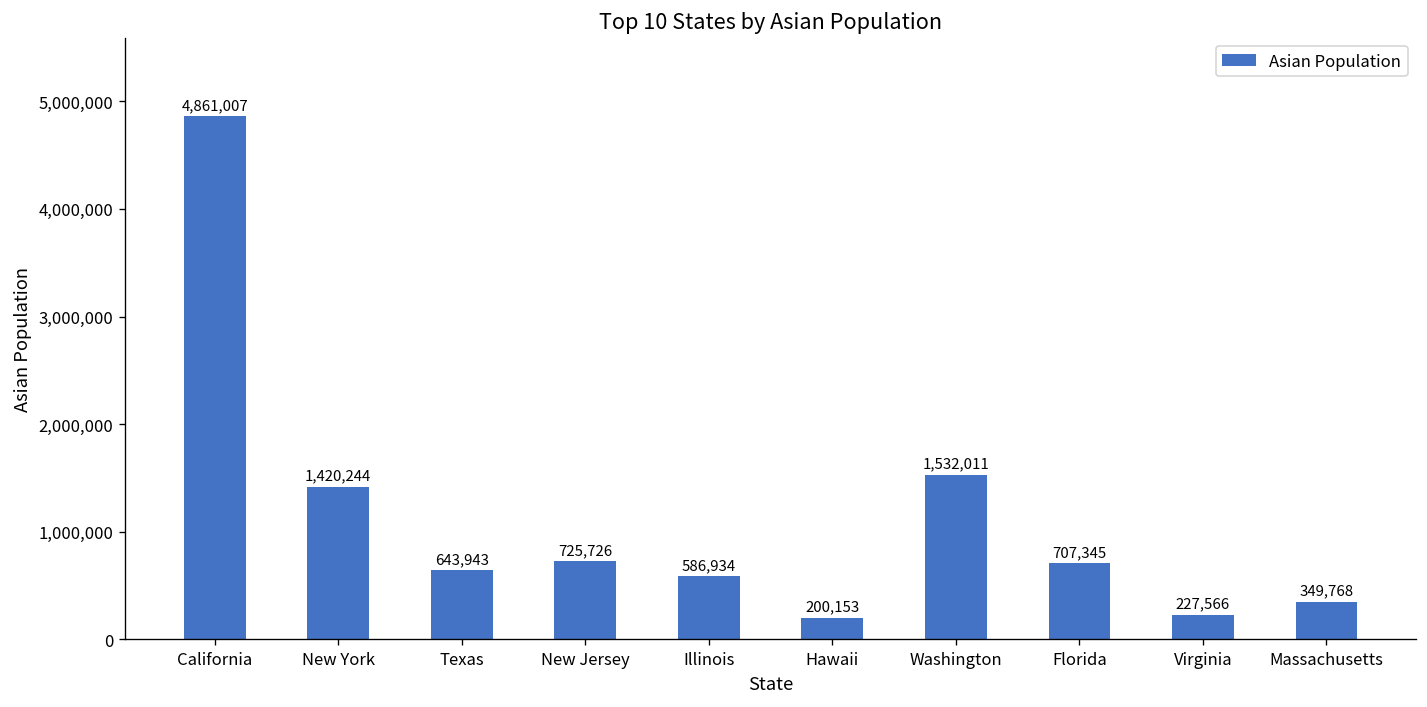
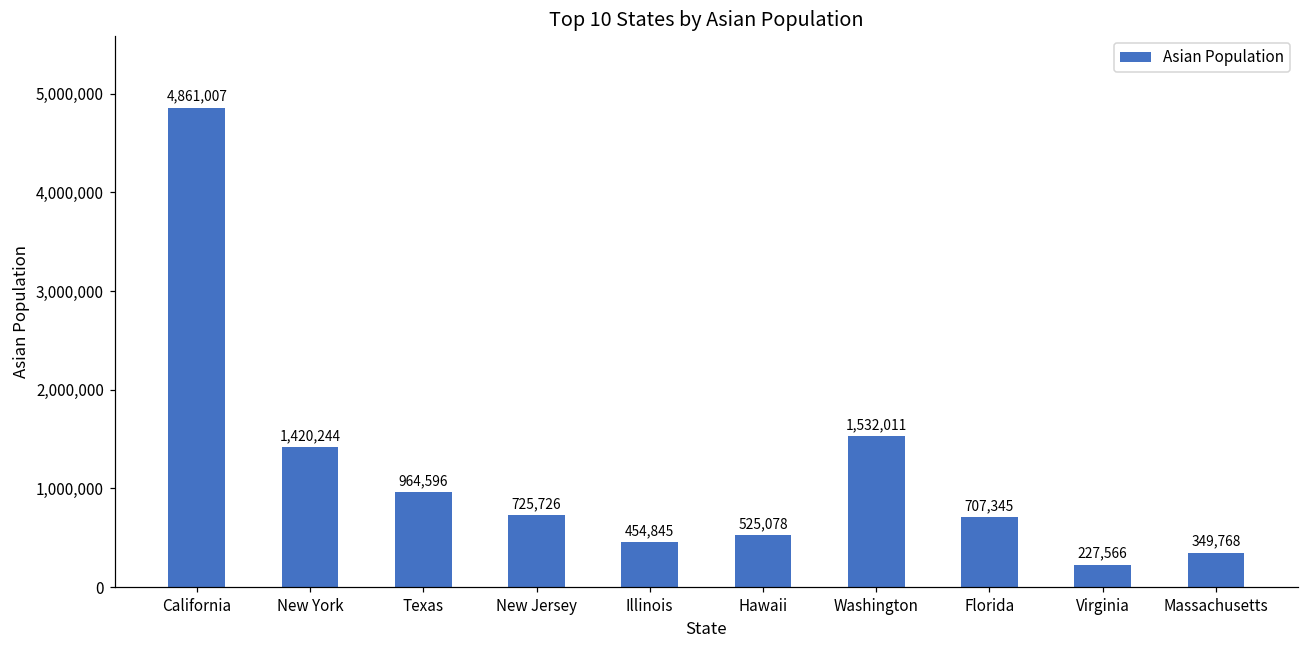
  {
    "California": "4,861,007",
    "New York": "1,420,244",
-   "Texas": "643,943",
+   "Texas": "964,596",
    "New Jersey": "725,726",
-   "Illinois": "586,934",
-   "Hawaii": "200,153",
+   "Illinois": "454,845",
+   "Hawaii": "525,078",
    "Washington": "1,532,011",
    "Florida": "707,345",
    "Virginia": "227,566",
    "Massachusetts": "349,768"
  }
